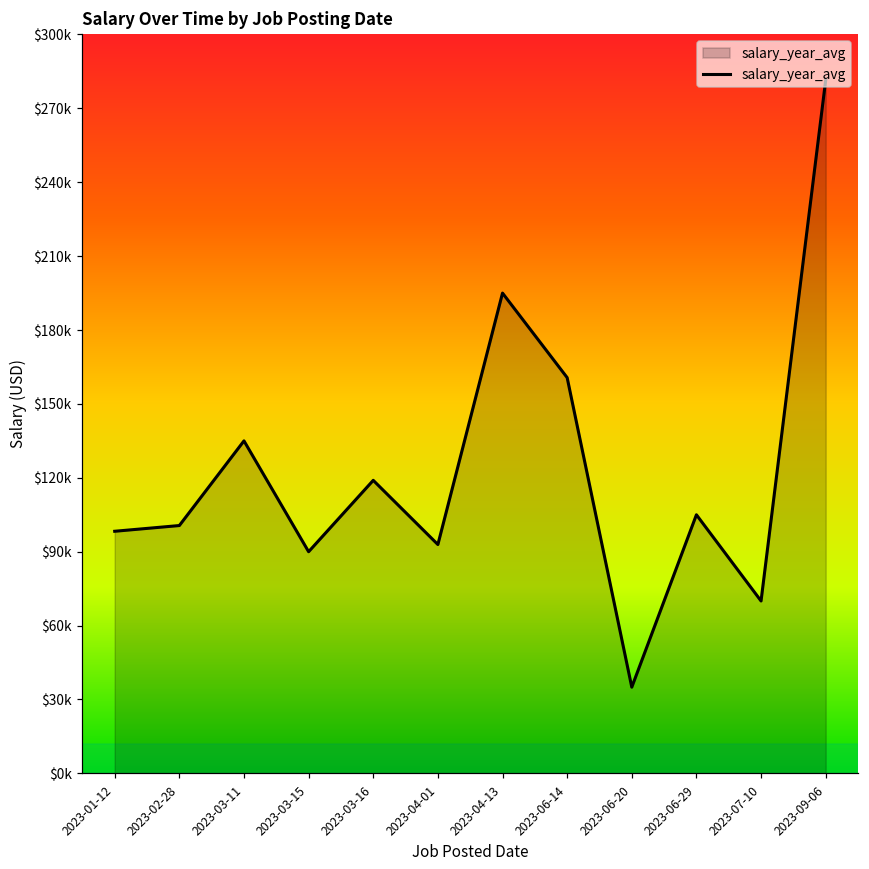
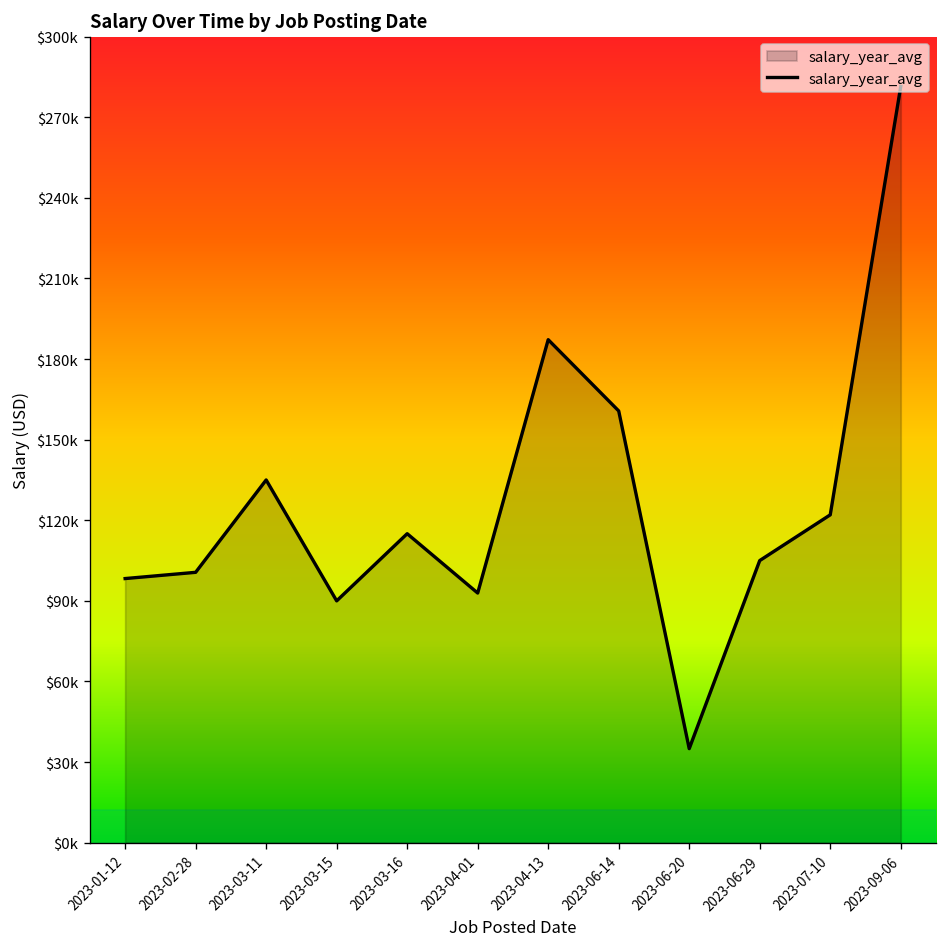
  {
    "2023-01-12": "$98000",
    "2023-02-28": "$101000",
    "2023-03-11": "$135000",
    "2023-03-15": "$90000",
-   "2023-03-16": "$119000",
+   "2023-03-16": "$115000",
    "2023-04-01": "$93000",
-   "2023-04-13": "$195000",
+   "2023-04-13": "$187000",
    "2023-06-14": "$161000",
    "2023-06-20": "$35000",
    "2023-06-29": "$105000",
-   "2023-07-10": "$70000"
+   "2023-07-10": "$122000"
  }
